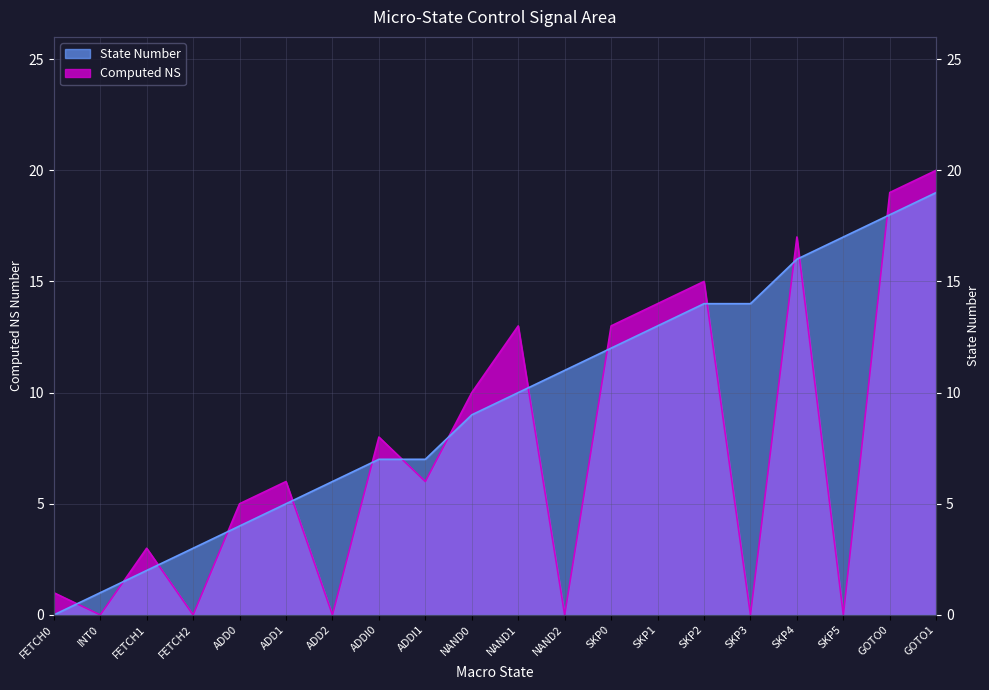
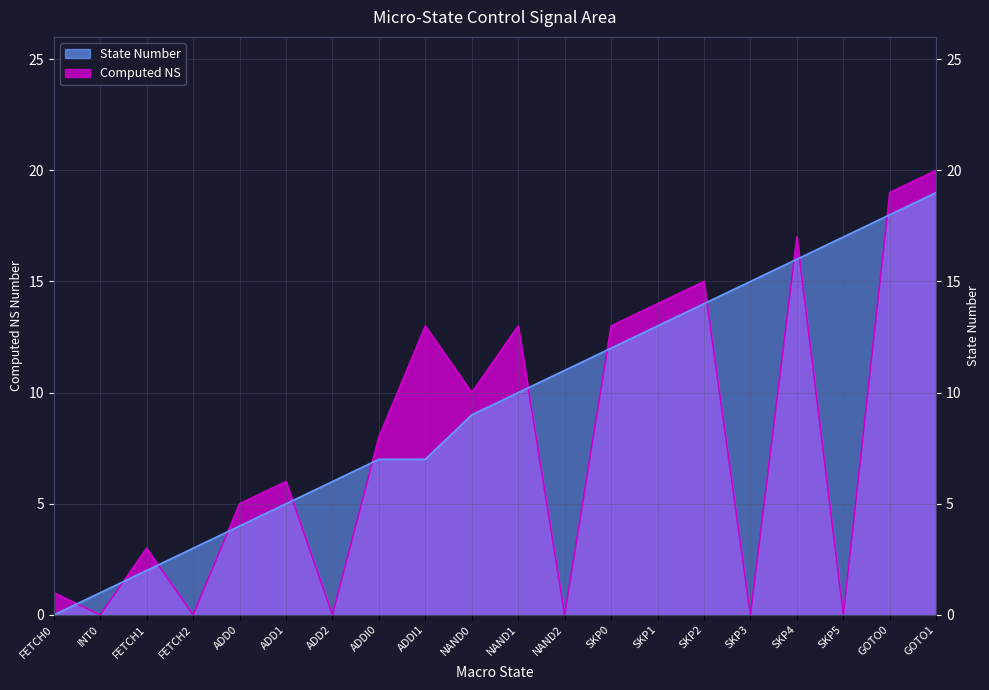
  {
    "Computed NS": {
      "FETCH0": 1,
      "INT0": 0,
      "FETCH1": 3,
      "FETCH2": 0,
      "ADD0": 5,
      "ADD1": 6,
      "ADD2": 0,
      "ADDI0": 8,
-     "ADDI1": 6,
+     "ADDI1": 13,
      "NAND0": 10,
      "NAND1": 13,
      "NAND2": 0,
      "SKP0": 13,
      "SKP1": 14,
      "SKP2": 15,
      "SKP3": 0,
      "SKP4": 17,
      "SKP5": 0,
      "GOTO0": 19,
      "GOTO1": 20
    },
    "State Number": {
      "FETCH0": 0,
      "INT0": 1,
      "FETCH1": 2,
      "FETCH2": 3,
      "ADD0": 4,
      "ADD1": 5,
      "ADD2": 6,
      "ADDI0": 7,
      "ADDI1": 7,
      "NAND0": 9,
      "NAND1": 10,
      "NAND2": 11,
      "SKP0": 12,
      "SKP1": 13,
      "SKP2": 14,
-     "SKP3": 14,
+     "SKP3": 15,
      "SKP4": 16,
      "SKP5": 17,
      "GOTO0": 18,
      "GOTO1": 19
    }
  }
